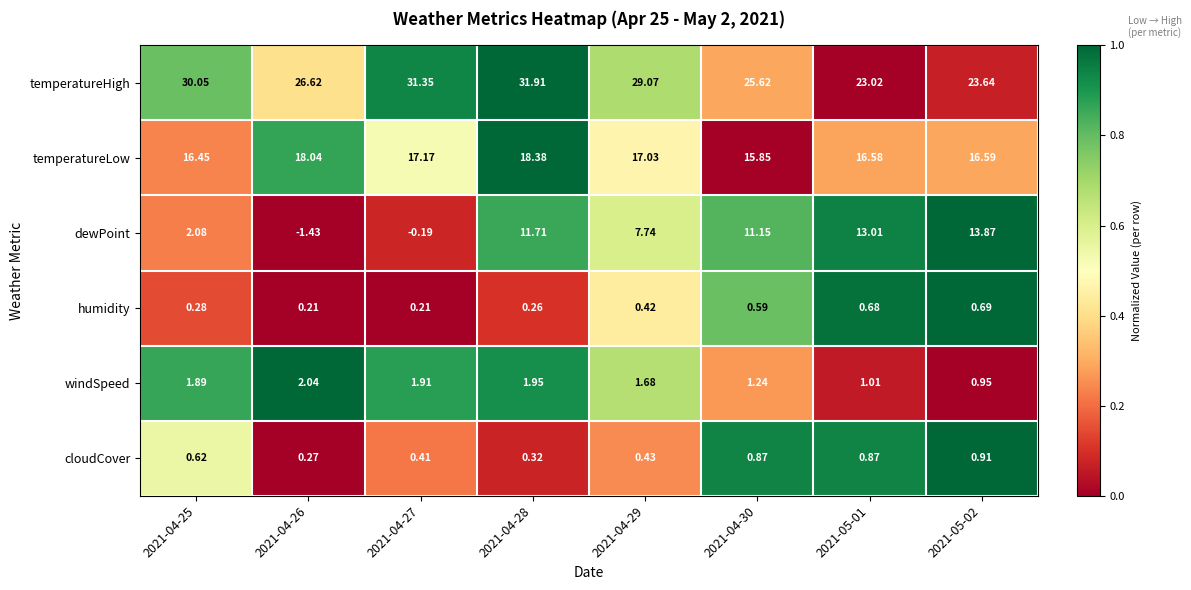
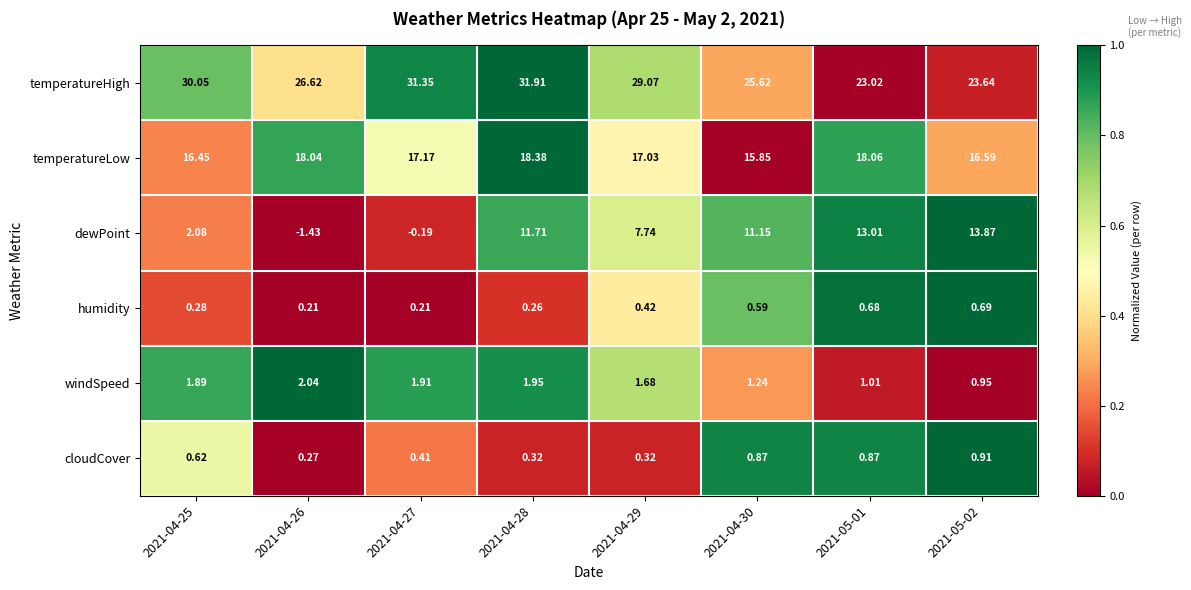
  {
    "temperatureHigh": {
      "2021-04-25": 30.05,
      "2021-04-26": 26.62,
      "2021-04-27": 31.35,
      "2021-04-28": 31.91,
      "2021-04-29": 29.07,
      "2021-04-30": 25.62,
      "2021-05-01": 23.02,
      "2021-05-02": 23.64
    },
    "temperatureLow": {
      "2021-04-25": 16.45,
      "2021-04-26": 18.04,
      "2021-04-27": 17.17,
      "2021-04-28": 18.38,
      "2021-04-29": 17.03,
      "2021-04-30": 15.85,
-     "2021-05-01": 16.58,
+     "2021-05-01": 18.06,
      "2021-05-02": 16.59
    },
    "dewPoint": {
      "2021-04-25": 2.08,
      "2021-04-26": -1.43,
      "2021-04-27": -0.19,
      "2021-04-28": 11.71,
      "2021-04-29": 7.74,
      "2021-04-30": 11.15,
      "2021-05-01": 13.01,
      "2021-05-02": 13.87
    },
    "humidity": {
      "2021-04-25": 0.28,
      "2021-04-26": 0.21,
      "2021-04-27": 0.21,
      "2021-04-28": 0.26,
      "2021-04-29": 0.42,
      "2021-04-30": 0.59,
      "2021-05-01": 0.68,
      "2021-05-02": 0.69
    },
    "windSpeed": {
      "2021-04-25": 1.89,
      "2021-04-26": 2.04,
      "2021-04-27": 1.91,
      "2021-04-28": 1.95,
      "2021-04-29": 1.68,
      "2021-04-30": 1.24,
      "2021-05-01": 1.01,
      "2021-05-02": 0.95
    },
    "cloudCover": {
      "2021-04-25": 0.62,
      "2021-04-26": 0.27,
      "2021-04-27": 0.41,
      "2021-04-28": 0.32,
-     "2021-04-29": 0.43,
+     "2021-04-29": 0.32,
      "2021-04-30": 0.87,
      "2021-05-01": 0.87,
      "2021-05-02": 0.91
    }
  }
